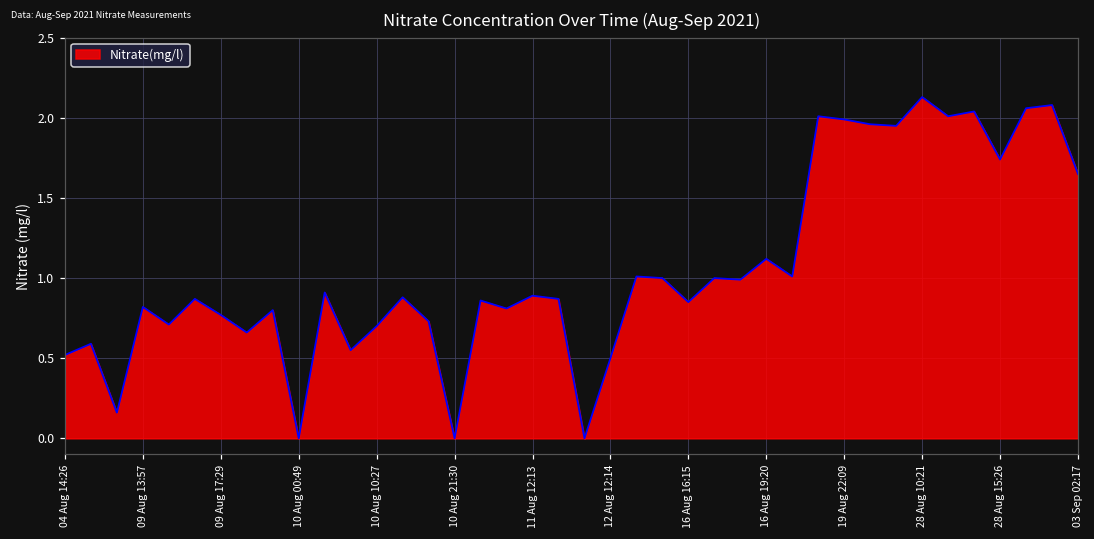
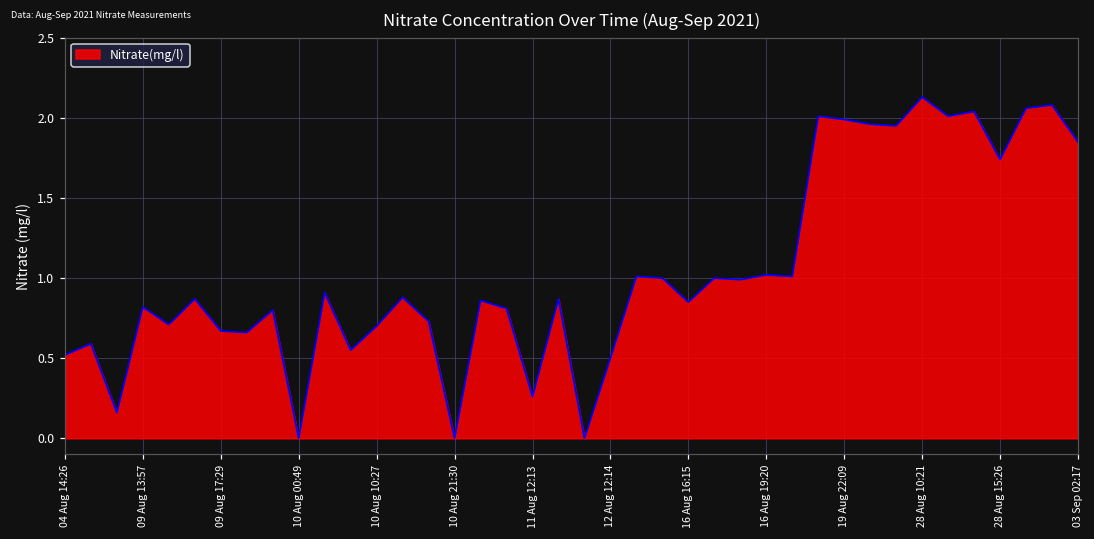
  {
    "04 Aug 14:26": 0.52,
    "09 Aug 13:57": 0.82,
-   "09 Aug 17:29": 0.77,
+   "09 Aug 17:29": 0.67,
    "10 Aug 00:49": 0.00,
    "10 Aug 10:27": 0.70,
    "10 Aug 21:30": 0.00,
-   "11 Aug 12:13": 0.89,
+   "11 Aug 12:13": 0.26,
    "12 Aug 12:14": 0.50,
    "16 Aug 16:15": 0.85,
-   "16 Aug 19:20": 1.12,
+   "16 Aug 19:20": 1.02,
    "19 Aug 22:09": 1.99,
    "28 Aug 10:21": 2.13,
    "28 Aug 15:26": 1.74,
-   "03 Sep 02:17": 1.65
+   "03 Sep 02:17": 1.85
  }
